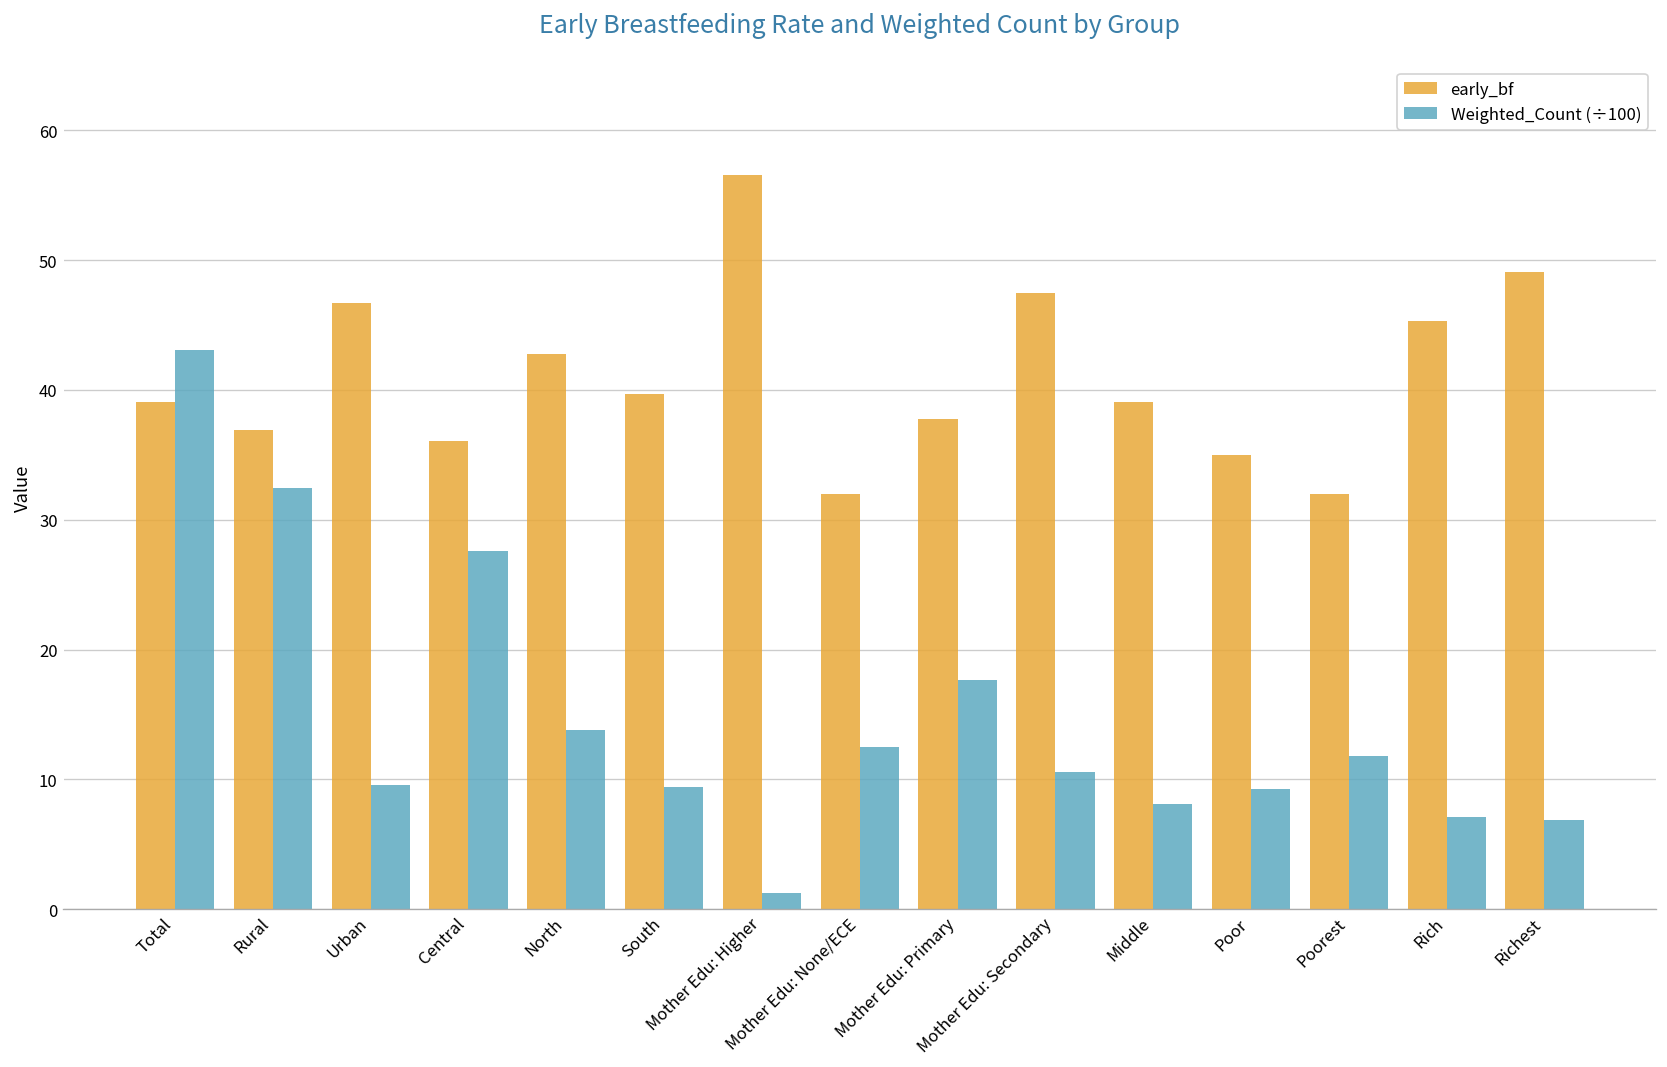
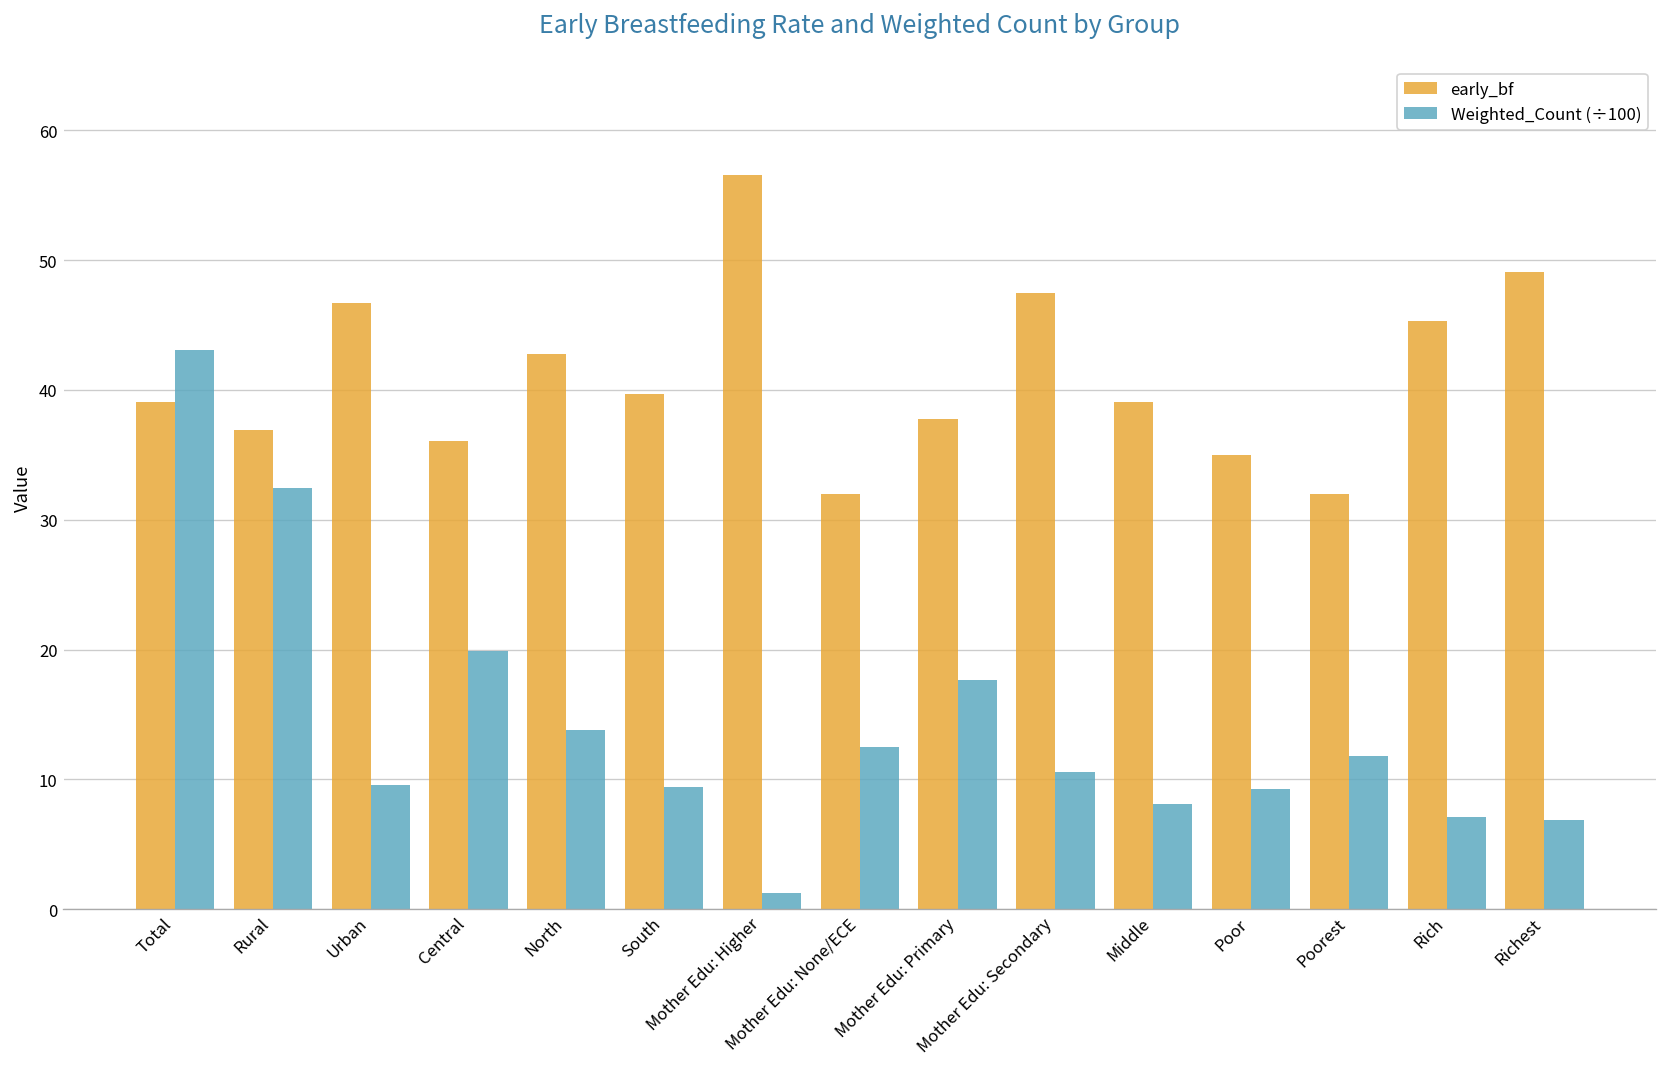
  {
    "early_bf": {
      "Total": 39.1,
      "Rural": 36.9,
      "Urban": 46.7,
      "Central": 36.1,
      "North": 42.8,
      "South": 39.7,
      "Mother Edu: Higher": 56.6,
      "Mother Edu: None/ECE": 32.0,
      "Mother Edu: Primary": 37.8,
      "Mother Edu: Secondary": 47.5,
      "Middle": 39.1,
      "Poor": 35.0,
      "Poorest": 32.0,
      "Rich": 45.3,
      "Richest": 49.1
    },
    "Weighted_Count (÷100)": {
      "Total": 43.1,
      "Rural": 32.4,
      "Urban": 9.6,
-     "Central": 27.6,
+     "Central": 19.9,
      "North": 13.8,
      "South": 9.4,
      "Mother Edu: Higher": 1.2,
      "Mother Edu: None/ECE": 12.5,
      "Mother Edu: Primary": 17.6,
      "Mother Edu: Secondary": 10.6,
      "Middle": 8.1,
      "Poor": 9.3,
      "Poorest": 11.8,
      "Rich": 7.1,
      "Richest": 6.8
    }
  }
